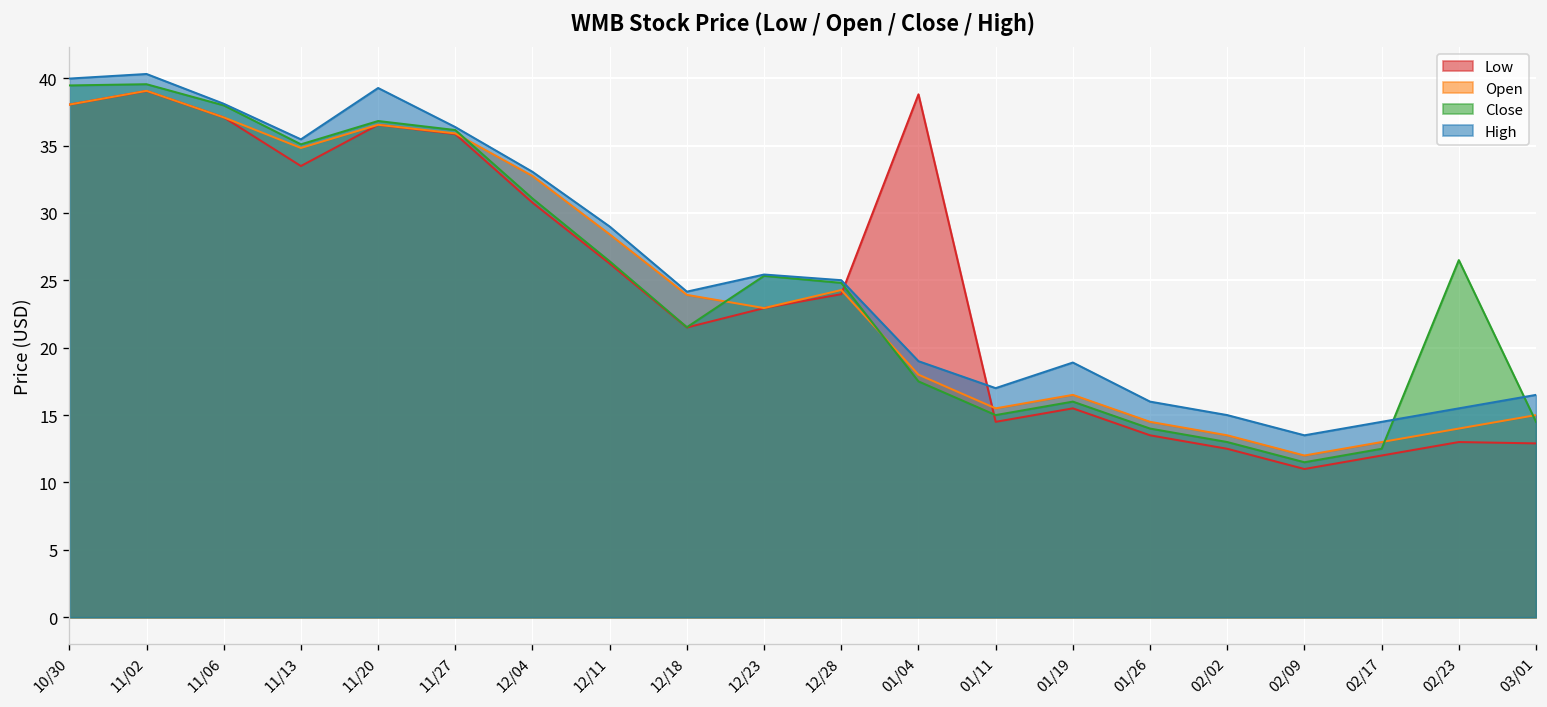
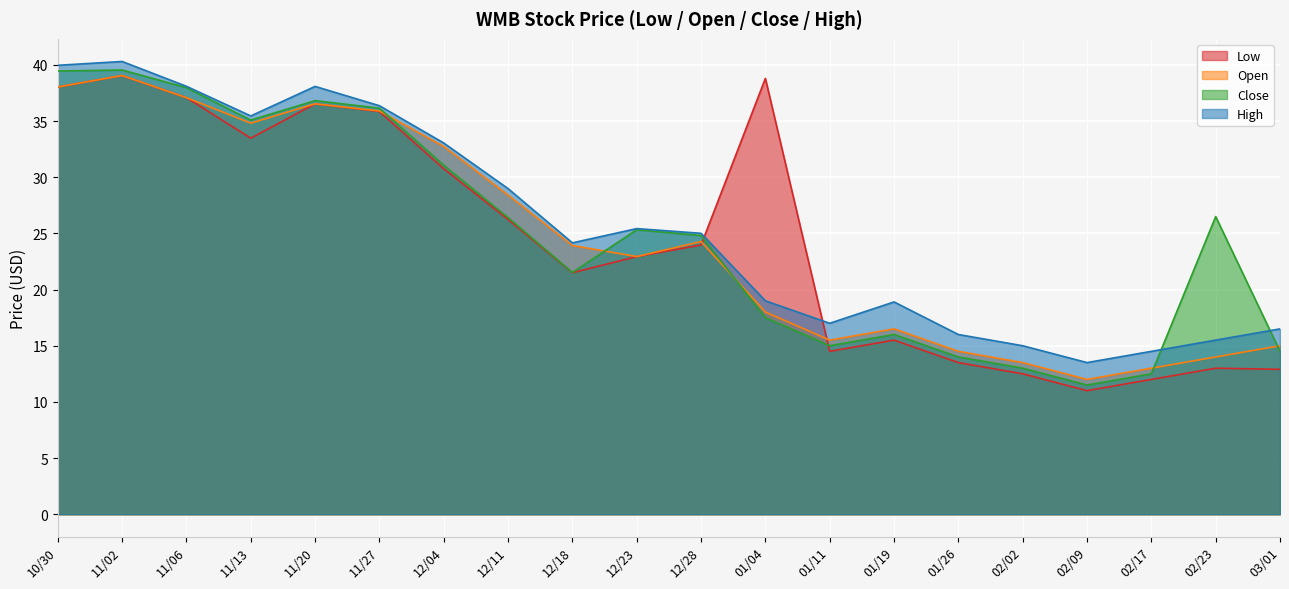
  {
    "Low": {
      "11/13": 33.5,
      "12/04": 30.8,
      "12/28": 24.0,
      "01/04": 38.8,
      "01/11": 14.5,
      "01/19": 15.5,
      "01/26": 13.5,
      "02/02": 12.5,
      "02/09": 11.0,
      "02/17": 12.0,
      "02/23": 13.0,
      "03/01": 12.9
    },
    "Open": {
      "11/13": 34.8,
      "12/04": 32.7,
      "12/11": 28.4,
      "12/18": 23.9,
      "12/28": 24.3,
      "01/04": 18.0,
      "01/11": 15.5,
      "01/19": 16.5,
      "01/26": 14.5,
      "02/02": 13.5,
      "02/09": 12.0,
      "02/17": 13.0,
      "02/23": 14.0,
      "03/01": 15.0
    },
    "Close": {
      "10/30": 39.5,
      "11/02": 39.6,
      "11/13": 35.1,
      "11/20": 36.8,
      "12/04": 31.1,
      "01/04": 17.5,
      "01/11": 15.0,
      "01/19": 16.0,
      "01/26": 14.0,
      "02/02": 13.0,
      "02/09": 11.5,
      "02/17": 12.5,
      "02/23": 26.5,
      "03/01": 14.5
    },
    "High": {
      "10/30": 40.0,
      "11/02": 40.3,
      "11/13": 35.5,
-     "11/20": 39.3,
+     "11/20": 38.1,
      "12/04": 33.1,
      "12/11": 29.0,
      "12/18": 24.2,
      "01/04": 19.0,
      "01/11": 17.0,
      "01/19": 18.9,
      "01/26": 16.0,
      "02/02": 15.0,
      "02/09": 13.5,
      "02/17": 14.5,
      "02/23": 15.5,
      "03/01": 16.5
    }
  }
